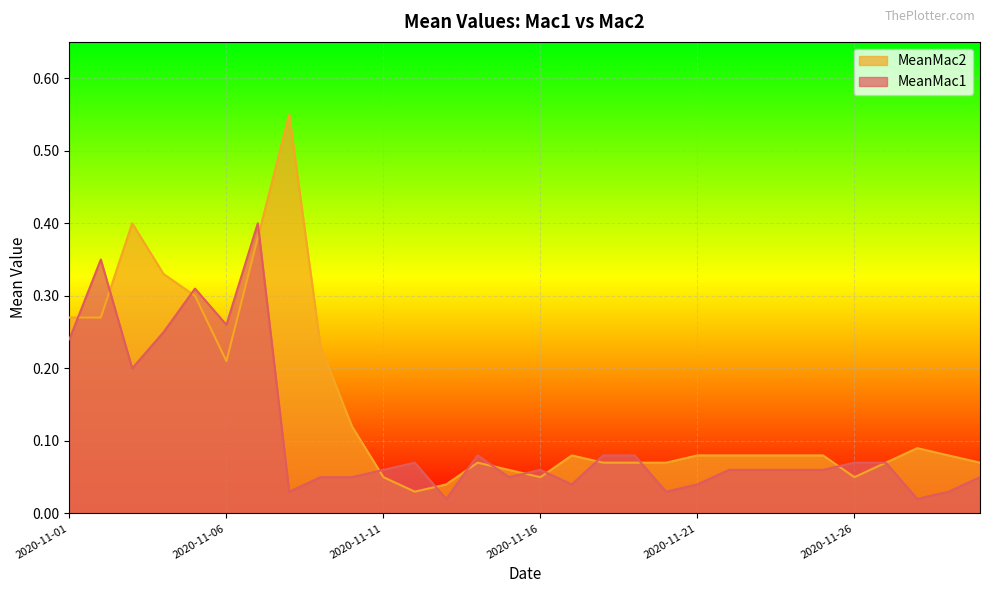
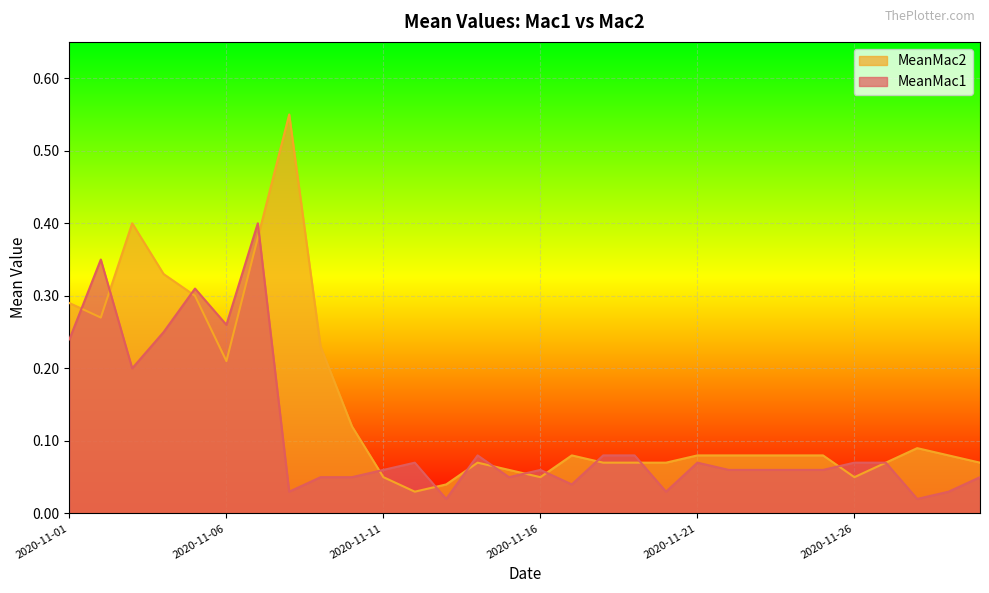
  {
    "MeanMac2": {
-     "2020-11-01": 0.27,
+     "2020-11-01": 0.29,
      "2020-11-06": 0.21,
      "2020-11-11": 0.05,
      "2020-11-16": 0.05,
      "2020-11-21": 0.08,
      "2020-11-26": 0.05
    },
    "MeanMac1": {
      "2020-11-01": 0.24,
      "2020-11-06": 0.26,
      "2020-11-11": 0.06,
      "2020-11-16": 0.06,
-     "2020-11-21": 0.04,
+     "2020-11-21": 0.07,
      "2020-11-26": 0.07
    }
  }
